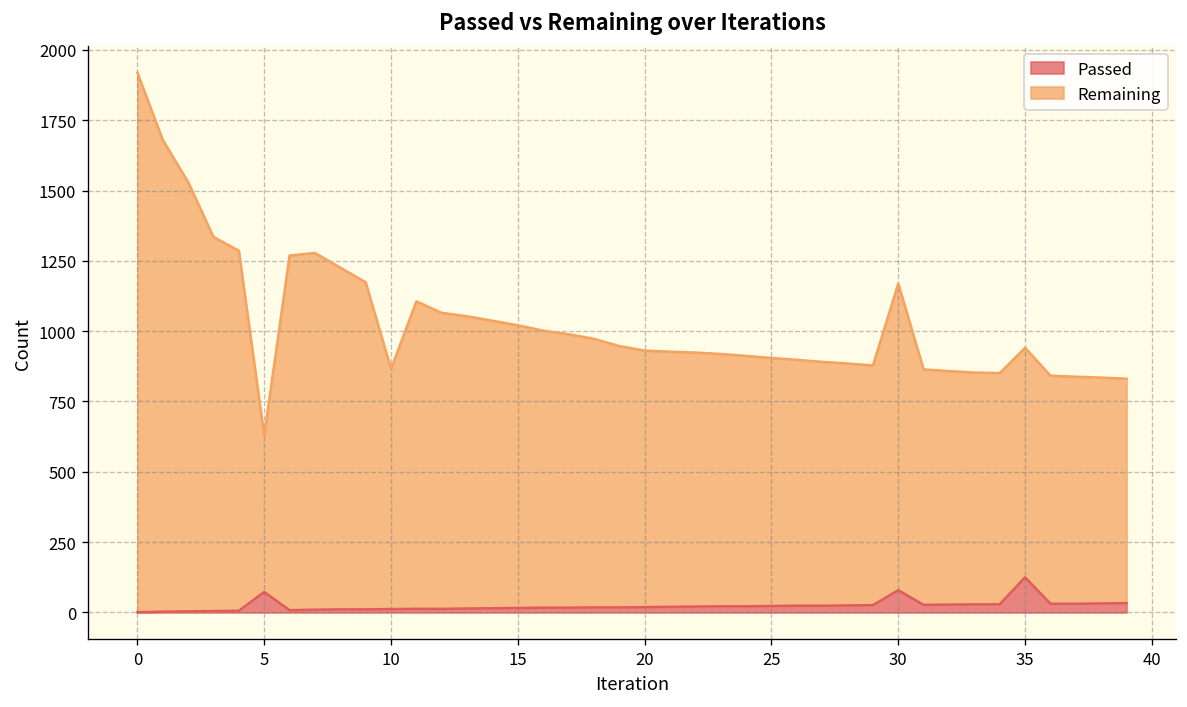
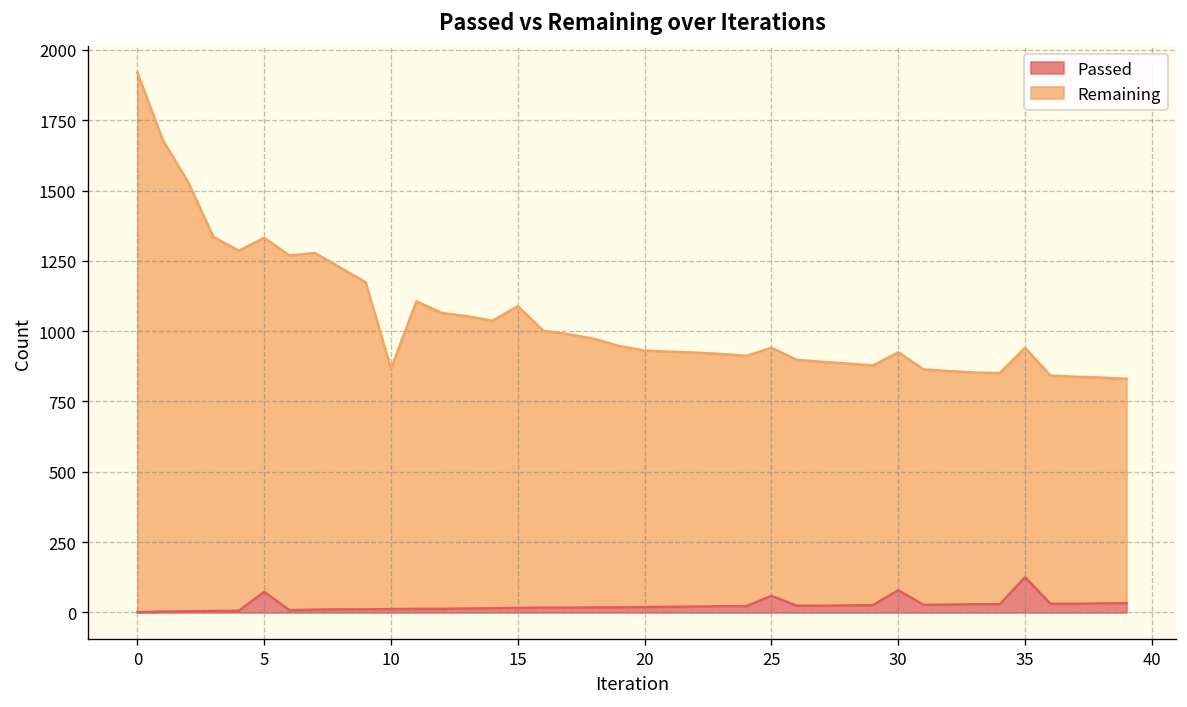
  {
    "Passed": {
      "0": 0,
      "5": 70,
      "10": 10,
      "15": 20,
      "20": 20,
-     "25": 20,
+     "25": 60,
      "30": 80,
      "35": 130
    },
    "Remaining": {
      "0": 1920,
-     "5": 560,
+     "5": 1260,
      "10": 850,
-     "15": 1010,
+     "15": 1070,
      "20": 910,
      "25": 880,
-     "30": 1090,
+     "30": 850,
      "35": 820
    }
  }
